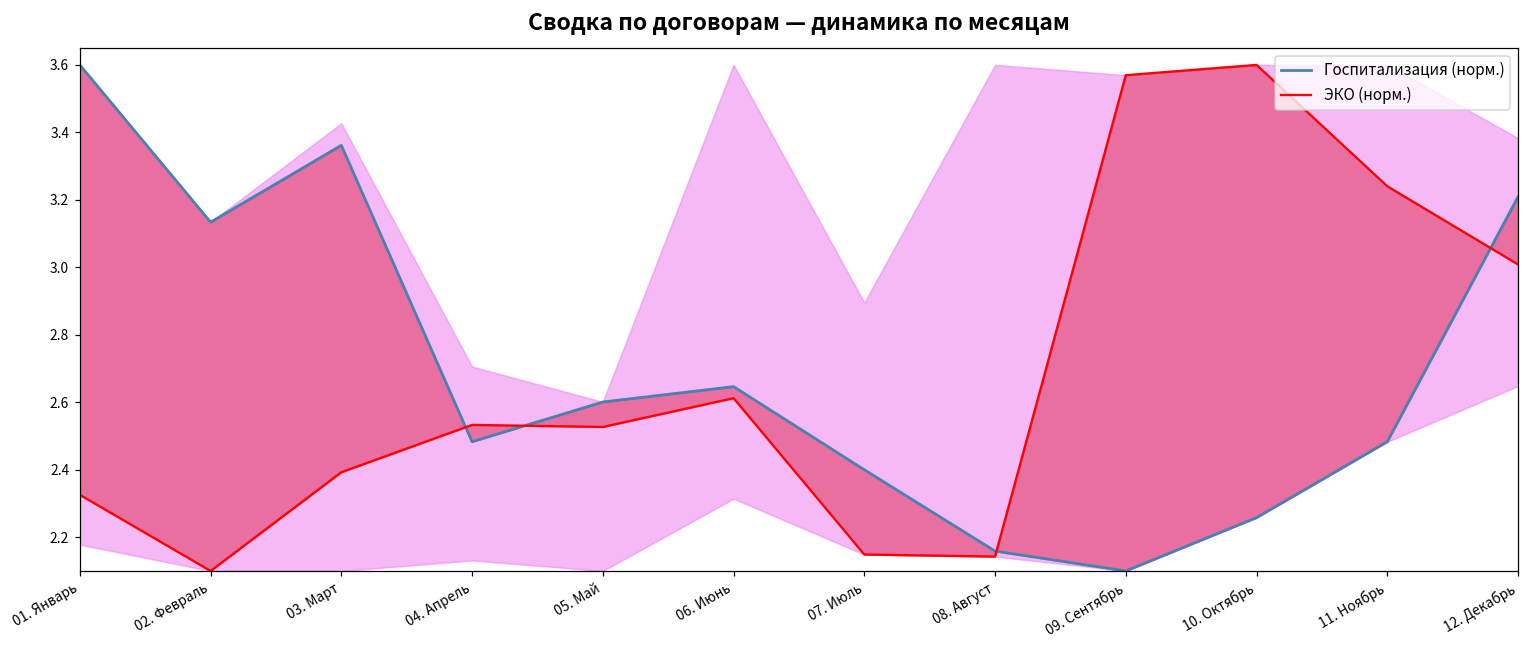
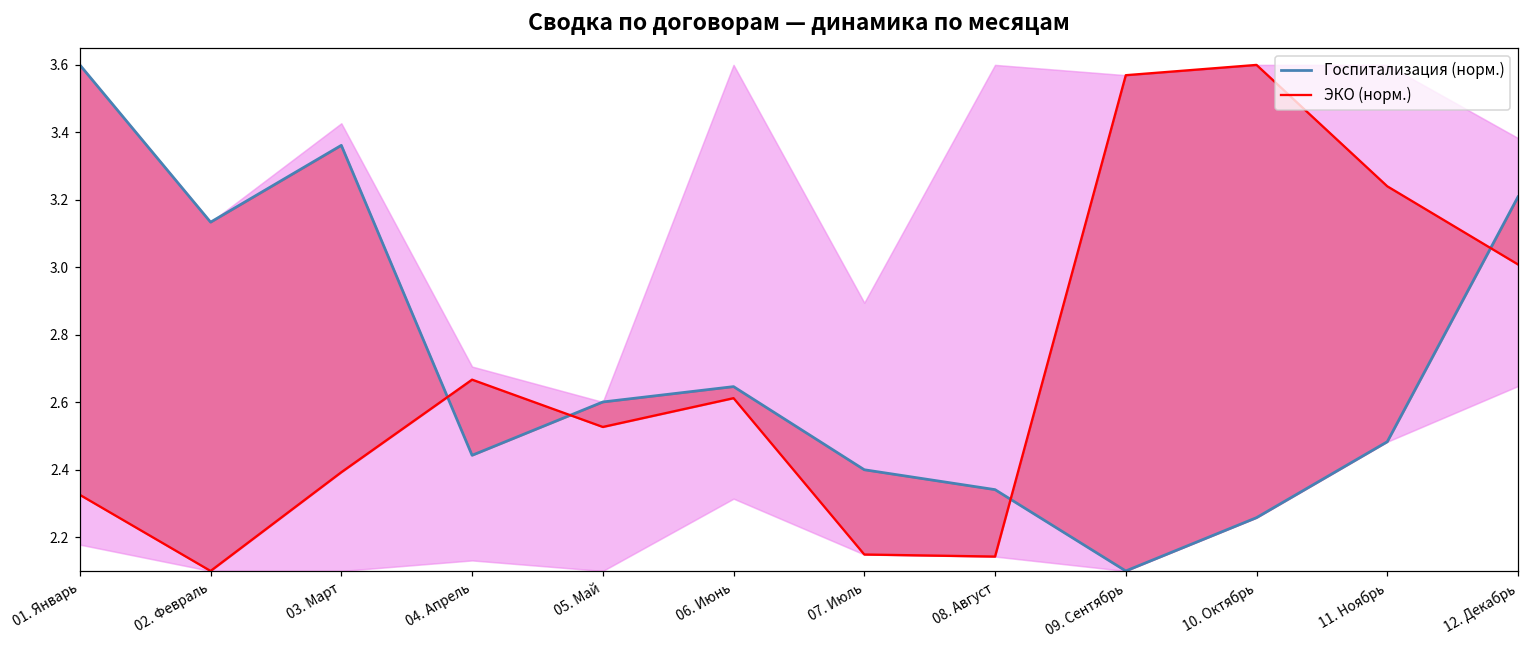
  {
    "Госпитализация (норм.)": {
-     "04. Апрель": 2.48,
-     "08. Август": 2.16,
+     "04. Апрель": 2.44,
+     "08. Август": 2.34,
      "09. Сентябрь": 2.10,
      "10. Октябрь": 2.26,
      "11. Ноябрь": 2.48
    },
    "ЭКО (норм.)": {
      "01. Январь": 2.33,
      "02. Февраль": 2.10,
      "03. Март": 2.39,
-     "04. Апрель": 2.53,
+     "04. Апрель": 2.67,
      "05. Май": 2.53,
      "06. Июнь": 2.61,
      "07. Июль": 2.15,
      "08. Август": 2.14,
      "12. Декабрь": 3.01
    }
  }
